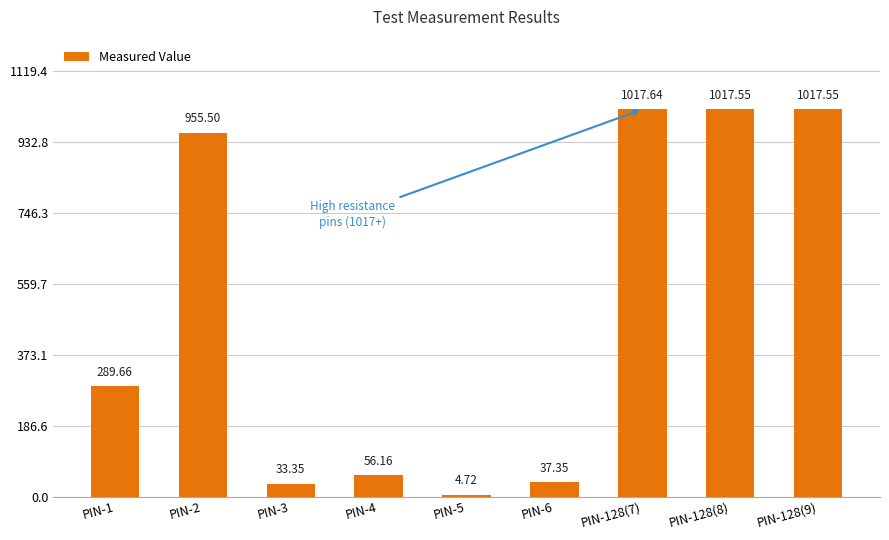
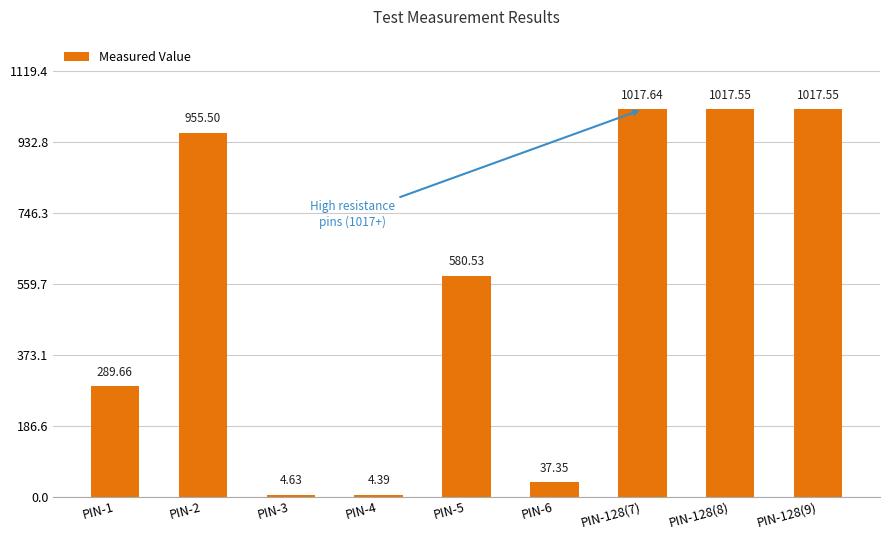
  {
    "PIN-1": 289.66,
    "PIN-2": 955.50,
-   "PIN-3": 33.35,
-   "PIN-4": 56.16,
-   "PIN-5": 4.72,
+   "PIN-3": 4.63,
+   "PIN-4": 4.39,
+   "PIN-5": 580.53,
    "PIN-6": 37.35,
    "PIN-128(7)": 1017.64,
    "PIN-128(8)": 1017.55,
    "PIN-128(9)": 1017.55
  }
